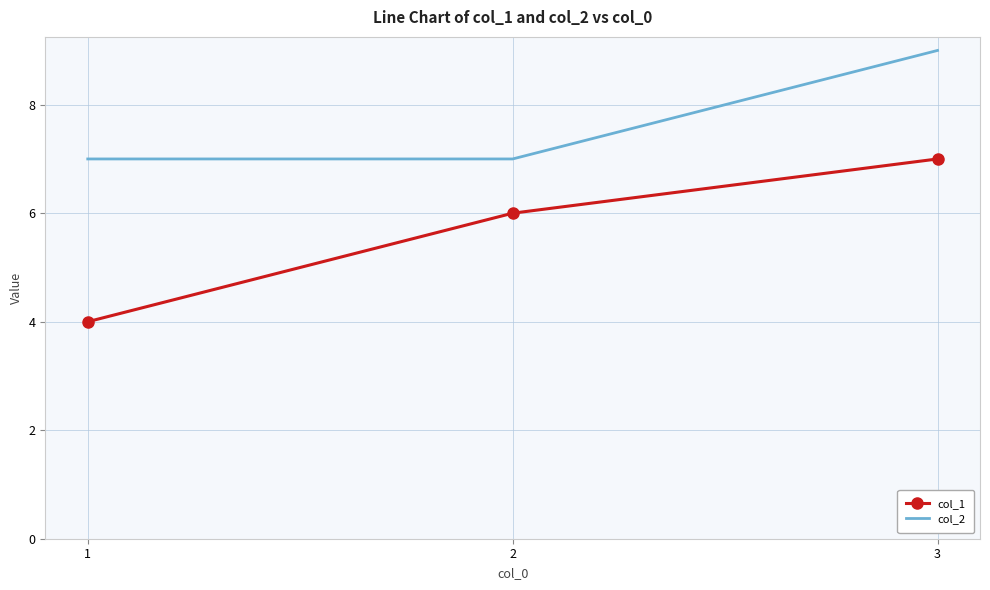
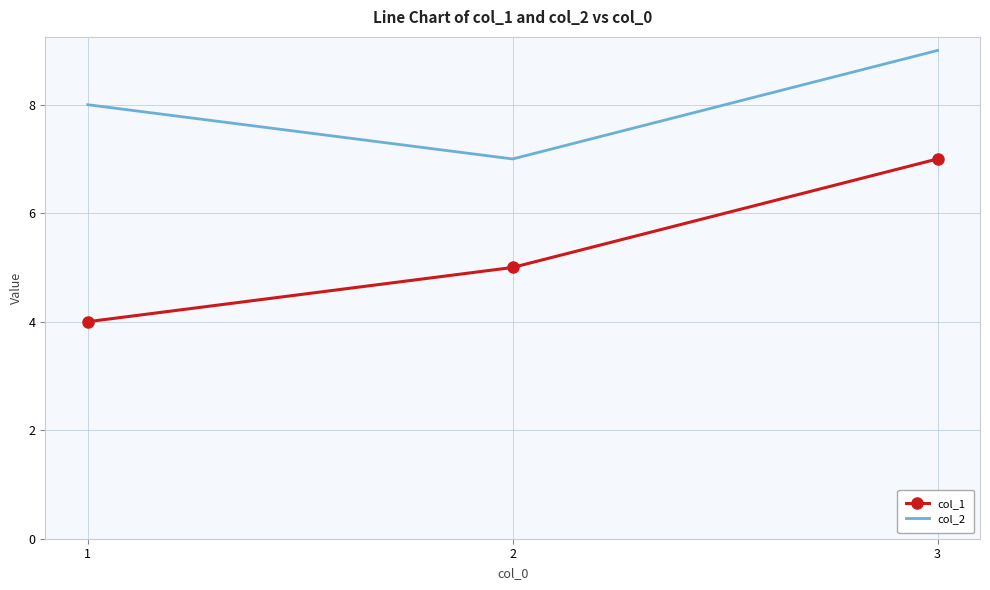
  {
    "col_1": {
      "1": 4,
-     "2": 6,
+     "2": 5,
      "3": 7
    },
    "col_2": {
-     "1": 7,
+     "1": 8,
      "2": 7,
      "3": 9
    }
  }
